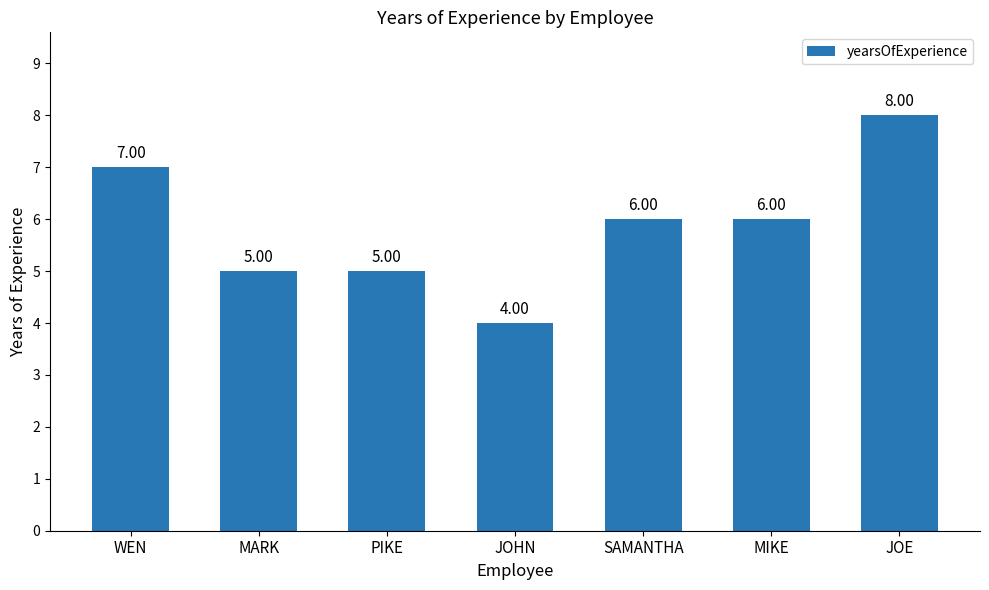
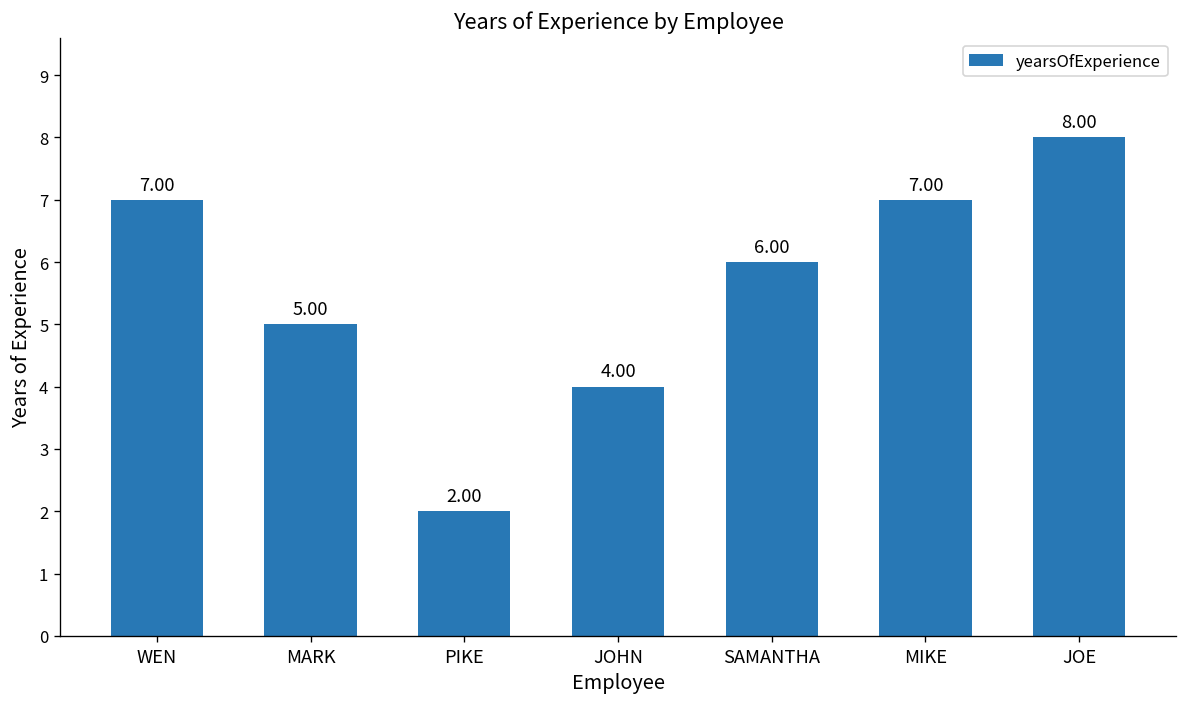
  {
    "WEN": 7.00,
    "MARK": 5.00,
-   "PIKE": 5.00,
+   "PIKE": 2.00,
    "JOHN": 4.00,
    "SAMANTHA": 6.00,
-   "MIKE": 6.00,
+   "MIKE": 7.00,
    "JOE": 8.00
  }
